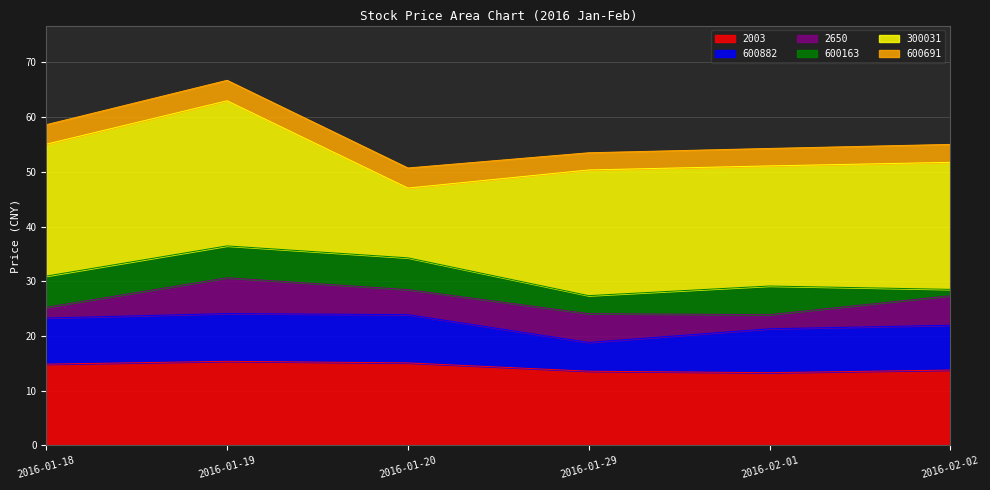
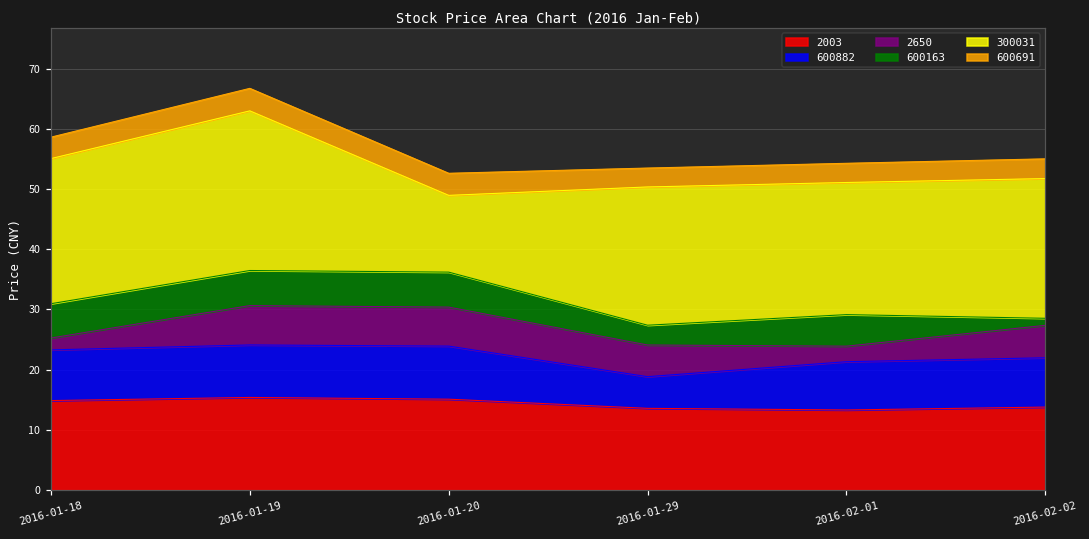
  {
    "2003": {
      "2016-01-18": 15,
      "2016-01-19": 15,
      "2016-01-20": 15,
      "2016-01-29": 14,
      "2016-02-01": 13,
      "2016-02-02": 14
    },
    "600882": {
      "2016-01-18": 8,
      "2016-01-19": 9,
      "2016-01-20": 9,
      "2016-01-29": 5,
      "2016-02-01": 8,
      "2016-02-02": 8
    },
    "2650": {
      "2016-01-18": 2,
      "2016-01-19": 7,
-     "2016-01-20": 5,
+     "2016-01-20": 6,
      "2016-01-29": 5,
      "2016-02-01": 3,
      "2016-02-02": 5
    },
    "600163": {
      "2016-01-18": 6,
      "2016-01-19": 6,
      "2016-01-20": 6,
      "2016-01-29": 3,
      "2016-02-01": 5,
      "2016-02-02": 1
    },
    "300031": {
      "2016-01-18": 24,
      "2016-01-19": 27,
      "2016-01-20": 13,
      "2016-01-29": 23,
      "2016-02-01": 22,
      "2016-02-02": 23
    },
    "600691": {
      "2016-01-18": 4,
      "2016-01-19": 4,
      "2016-01-20": 4,
      "2016-01-29": 3,
      "2016-02-01": 3,
      "2016-02-02": 3
    }
  }
